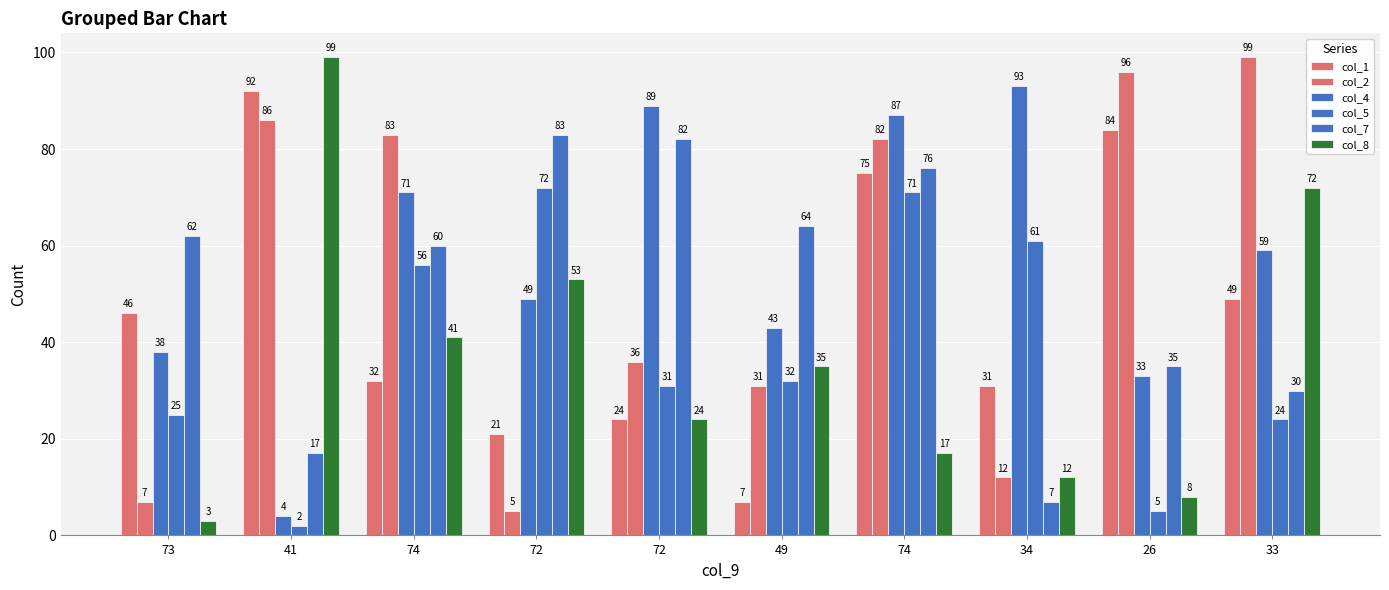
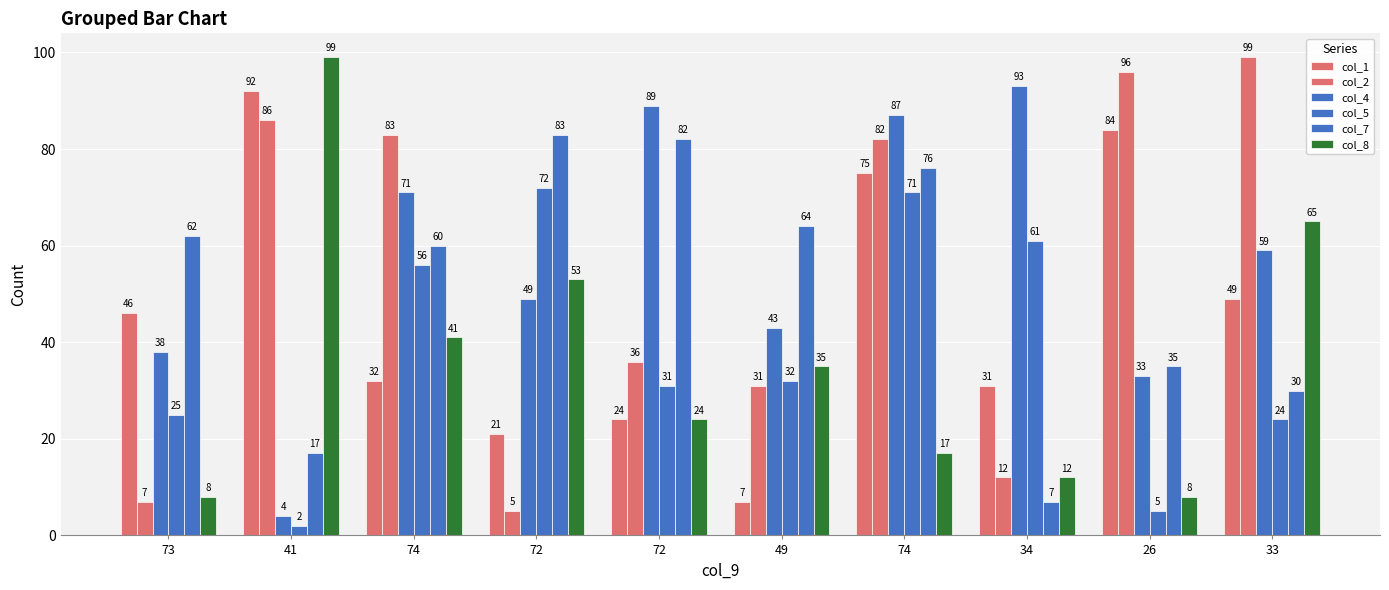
  {
    "col_8": {
-     "73": 3,
+     "73": 8,
      "41": 99,
      "49": 35,
      "34": 12,
      "26": 8,
-     "33": 72
+     "33": 65
    }
  }
